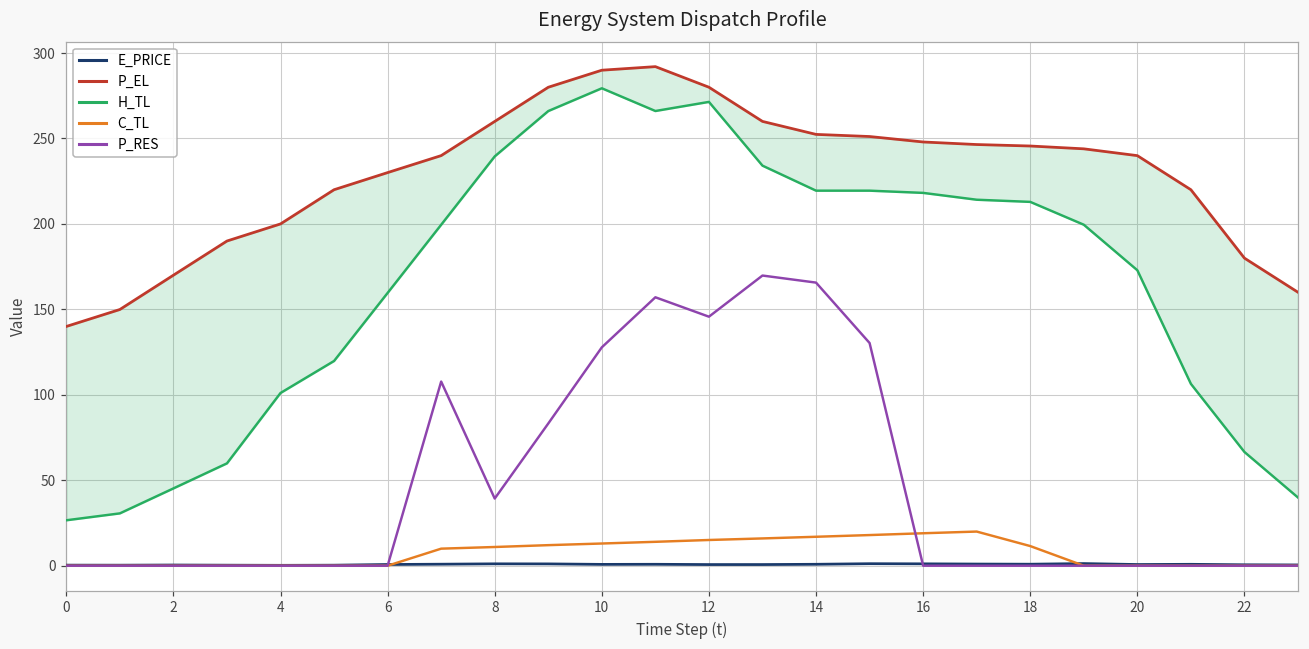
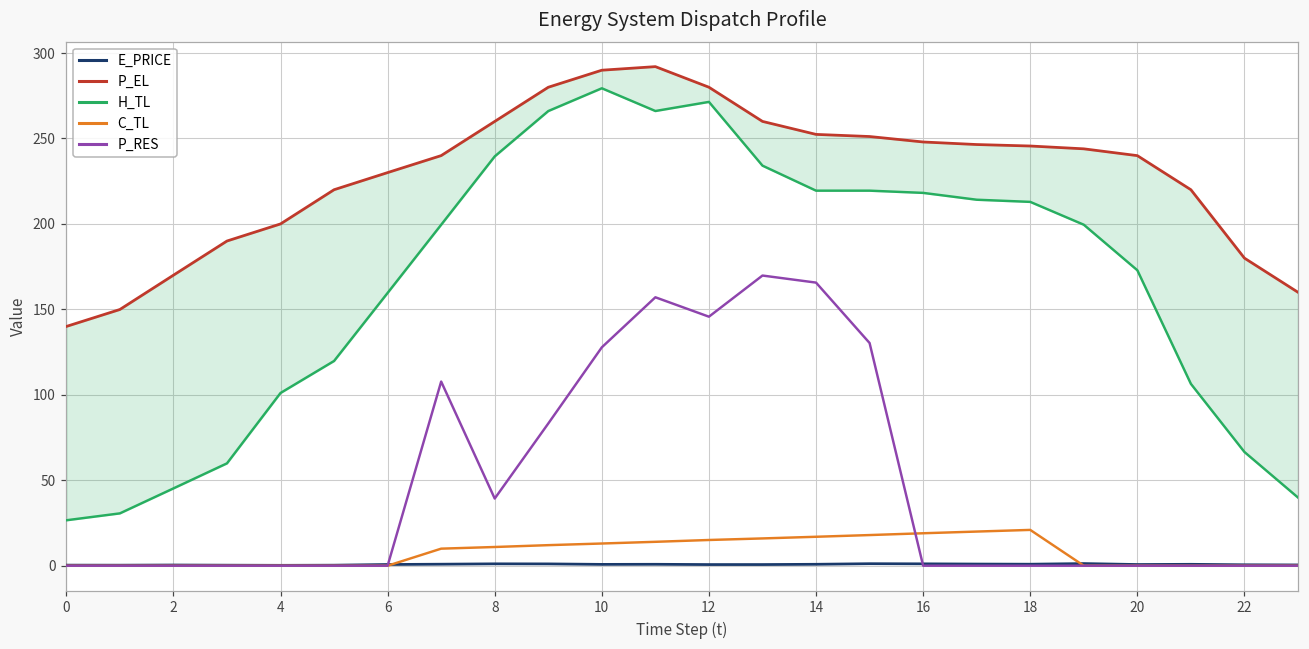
  {
    "E_PRICE": {
      "8": 1,
      "10": 1,
      "12": 1,
      "14": 1
    },
    "P_EL": {
      "0": 140,
      "2": 170,
      "4": 200,
      "6": 230,
      "8": 260,
      "10": 290,
      "12": 280,
      "14": 252,
      "16": 248,
      "18": 246,
      "20": 240,
      "22": 180
    },
    "H_TL": {
      "0": 27,
      "2": 45,
      "4": 101,
      "6": 160,
      "8": 240,
      "10": 279,
      "12": 271,
      "14": 219,
      "16": 218,
      "18": 213,
      "20": 173,
      "22": 67
    },
    "C_TL": {
      "8": 11,
      "10": 13,
      "12": 15,
      "14": 17,
      "16": 19,
-     "18": 11
+     "18": 21
    },
    "P_RES": {
      "8": 39,
      "10": 128,
      "12": 146,
      "14": 166
    }
  }
